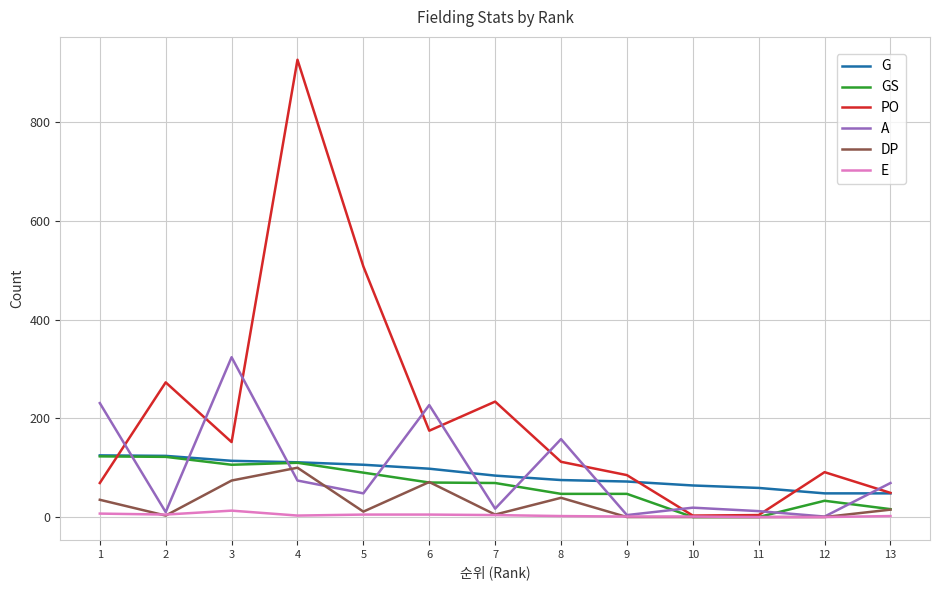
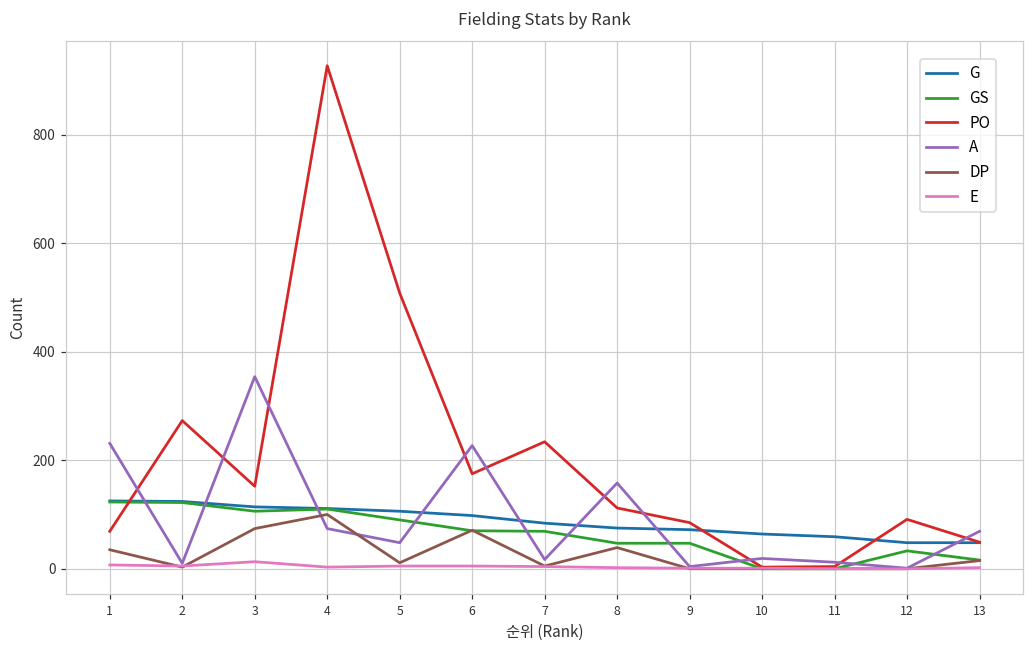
  {
    "G": {
      "3": 110,
      "5": 110,
      "6": 100,
      "7": 80,
      "8": 80,
      "9": 70,
      "10": 60,
      "11": 60,
      "12": 50
    },
    "GS": {
      "3": 110,
      "5": 90,
      "7": 70,
      "8": 50,
      "9": 50,
      "12": 30
    },
    "PO": {
      "1": 70,
      "2": 270,
      "3": 150,
      "4": 930,
      "5": 510,
      "6": 180,
      "7": 230,
      "8": 110,
      "9": 90,
      "12": 90
    },
    "A": {
      "1": 230,
-     "3": 320,
+     "3": 350,
      "4": 70,
      "5": 50,
      "6": 230,
      "7": 20,
      "8": 160,
      "10": 20,
      "11": 10,
      "13": 70
    },
    "DP": {
      "1": 40,
      "3": 70,
      "4": 100,
      "5": 10,
      "8": 40
    },
    "E": {
      "1": 10,
      "3": 10,
      "4": 0,
      "5": 10,
      "6": 10,
      "8": 0,
      "13": 0
    }
  }
